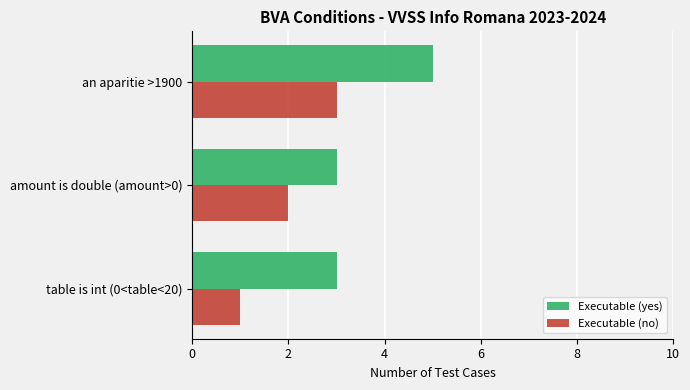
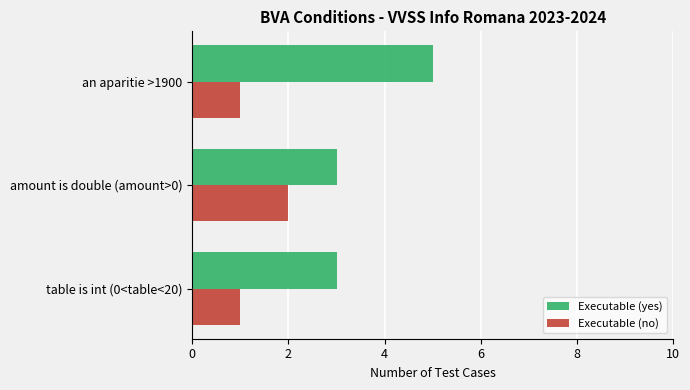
  {
    "Executable (yes)": {
      "an aparitie >1900": 5,
      "amount is double (amount>0)": 3,
      "table is int (0<table<20)": 3
    },
    "Executable (no)": {
-     "an aparitie >1900": 3,
+     "an aparitie >1900": 1,
      "amount is double (amount>0)": 2,
      "table is int (0<table<20)": 1
    }
  }
